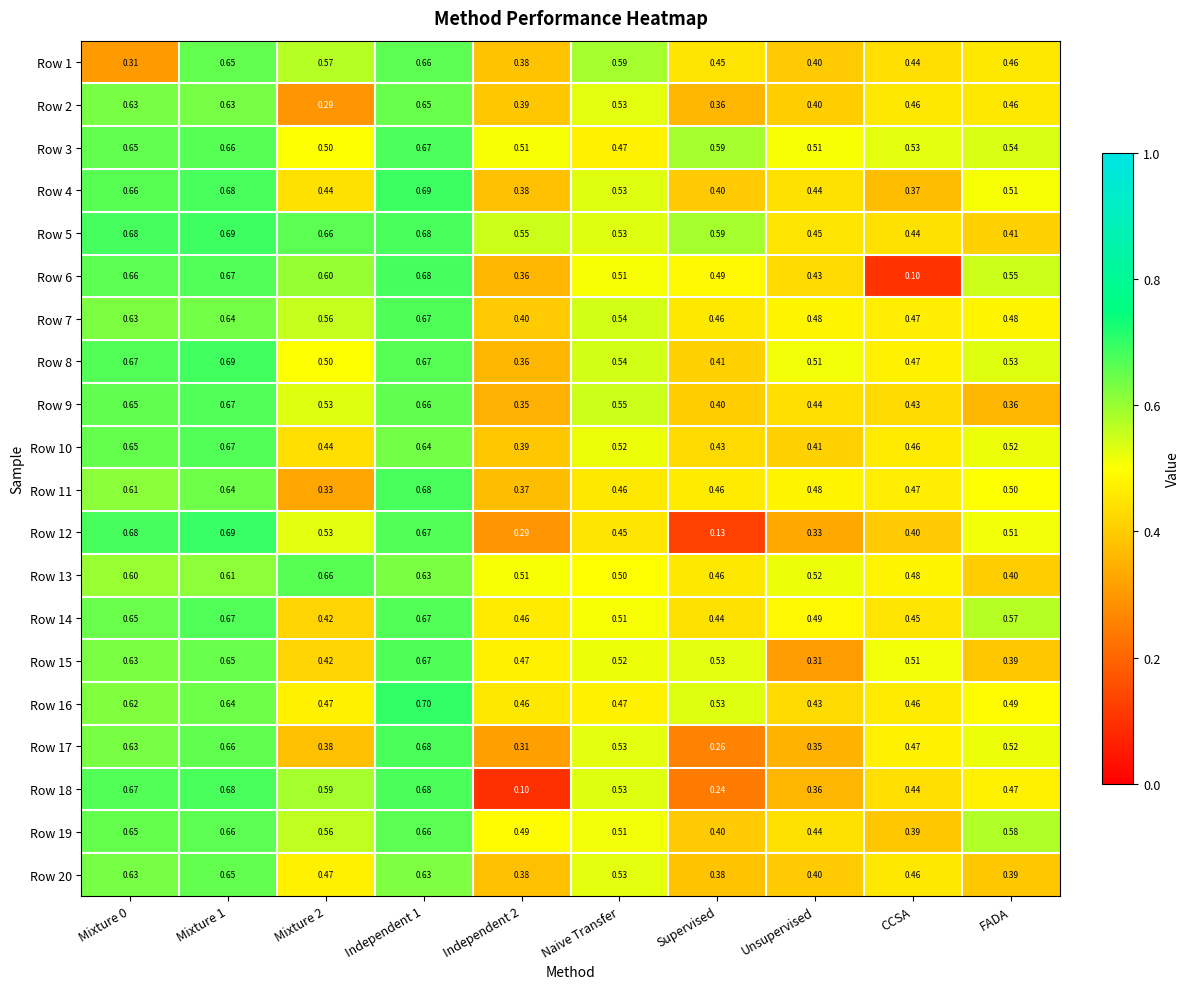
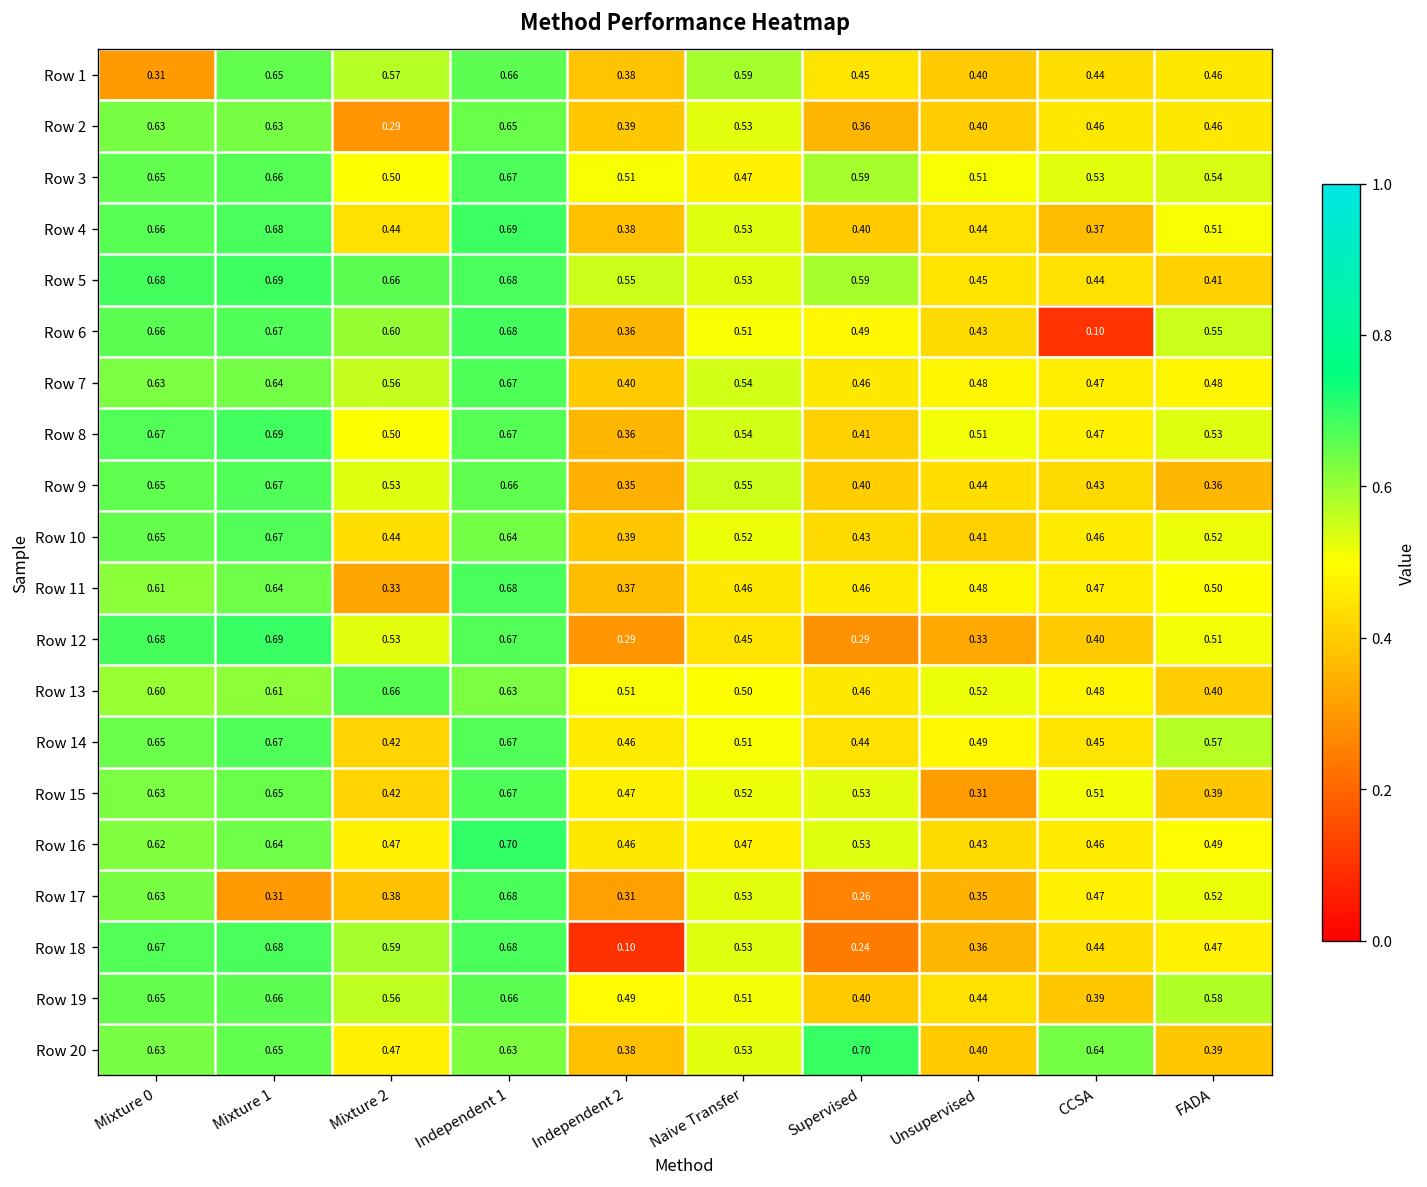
  {
    "Row 1": {
      "Mixture 0": 0.31,
      "Mixture 1": 0.65,
      "Mixture 2": 0.57,
      "Independent 1": 0.66,
      "Independent 2": 0.38,
      "Naive Transfer": 0.59,
      "Supervised": 0.45,
      "Unsupervised": 0.40,
      "CCSA": 0.44,
      "FADA": 0.46
    },
    "Row 2": {
      "Mixture 0": 0.63,
      "Mixture 1": 0.63,
      "Mixture 2": 0.29,
      "Independent 1": 0.65,
      "Independent 2": 0.39,
      "Naive Transfer": 0.53,
      "Supervised": 0.36,
      "Unsupervised": 0.40,
      "CCSA": 0.46,
      "FADA": 0.46
    },
    "Row 3": {
      "Mixture 0": 0.65,
      "Mixture 1": 0.66,
      "Mixture 2": 0.50,
      "Independent 1": 0.67,
      "Independent 2": 0.51,
      "Naive Transfer": 0.47,
      "Supervised": 0.59,
      "Unsupervised": 0.51,
      "CCSA": 0.53,
      "FADA": 0.54
    },
    "Row 4": {
      "Mixture 0": 0.66,
      "Mixture 1": 0.68,
      "Mixture 2": 0.44,
      "Independent 1": 0.69,
      "Independent 2": 0.38,
      "Naive Transfer": 0.53,
      "Supervised": 0.40,
      "Unsupervised": 0.44,
      "CCSA": 0.37,
      "FADA": 0.51
    },
    "Row 5": {
      "Mixture 0": 0.68,
      "Mixture 1": 0.69,
      "Mixture 2": 0.66,
      "Independent 1": 0.68,
      "Independent 2": 0.55,
      "Naive Transfer": 0.53,
      "Supervised": 0.59,
      "Unsupervised": 0.45,
      "CCSA": 0.44,
      "FADA": 0.41
    },
    "Row 6": {
      "Mixture 0": 0.66,
      "Mixture 1": 0.67,
      "Mixture 2": 0.60,
      "Independent 1": 0.68,
      "Independent 2": 0.36,
      "Naive Transfer": 0.51,
      "Supervised": 0.49,
      "Unsupervised": 0.43,
      "CCSA": 0.10,
      "FADA": 0.55
    },
    "Row 7": {
      "Mixture 0": 0.63,
      "Mixture 1": 0.64,
      "Mixture 2": 0.56,
      "Independent 1": 0.67,
      "Independent 2": 0.40,
      "Naive Transfer": 0.54,
      "Supervised": 0.46,
      "Unsupervised": 0.48,
      "CCSA": 0.47,
      "FADA": 0.48
    },
    "Row 8": {
      "Mixture 0": 0.67,
      "Mixture 1": 0.69,
      "Mixture 2": 0.50,
      "Independent 1": 0.67,
      "Independent 2": 0.36,
      "Naive Transfer": 0.54,
      "Supervised": 0.41,
      "Unsupervised": 0.51,
      "CCSA": 0.47,
      "FADA": 0.53
    },
    "Row 9": {
      "Mixture 0": 0.65,
      "Mixture 1": 0.67,
      "Mixture 2": 0.53,
      "Independent 1": 0.66,
      "Independent 2": 0.35,
      "Naive Transfer": 0.55,
      "Supervised": 0.40,
      "Unsupervised": 0.44,
      "CCSA": 0.43,
      "FADA": 0.36
    },
    "Row 10": {
      "Mixture 0": 0.65,
      "Mixture 1": 0.67,
      "Mixture 2": 0.44,
      "Independent 1": 0.64,
      "Independent 2": 0.39,
      "Naive Transfer": 0.52,
      "Supervised": 0.43,
      "Unsupervised": 0.41,
      "CCSA": 0.46,
      "FADA": 0.52
    },
    "Row 11": {
      "Mixture 0": 0.61,
      "Mixture 1": 0.64,
      "Mixture 2": 0.33,
      "Independent 1": 0.68,
      "Independent 2": 0.37,
      "Naive Transfer": 0.46,
      "Supervised": 0.46,
      "Unsupervised": 0.48,
      "CCSA": 0.47,
      "FADA": 0.50
    },
    "Row 12": {
      "Mixture 0": 0.68,
      "Mixture 1": 0.69,
      "Mixture 2": 0.53,
      "Independent 1": 0.67,
      "Independent 2": 0.29,
      "Naive Transfer": 0.45,
-     "Supervised": 0.13,
+     "Supervised": 0.29,
      "Unsupervised": 0.33,
      "CCSA": 0.40,
      "FADA": 0.51
    },
    "Row 13": {
      "Mixture 0": 0.60,
      "Mixture 1": 0.61,
      "Mixture 2": 0.66,
      "Independent 1": 0.63,
      "Independent 2": 0.51,
      "Naive Transfer": 0.50,
      "Supervised": 0.46,
      "Unsupervised": 0.52,
      "CCSA": 0.48,
      "FADA": 0.40
    },
    "Row 14": {
      "Mixture 0": 0.65,
      "Mixture 1": 0.67,
      "Mixture 2": 0.42,
      "Independent 1": 0.67,
      "Independent 2": 0.46,
      "Naive Transfer": 0.51,
      "Supervised": 0.44,
      "Unsupervised": 0.49,
      "CCSA": 0.45,
      "FADA": 0.57
    },
    "Row 15": {
      "Mixture 0": 0.63,
      "Mixture 1": 0.65,
      "Mixture 2": 0.42,
      "Independent 1": 0.67,
      "Independent 2": 0.47,
      "Naive Transfer": 0.52,
      "Supervised": 0.53,
      "Unsupervised": 0.31,
      "CCSA": 0.51,
      "FADA": 0.39
    },
    "Row 16": {
      "Mixture 0": 0.62,
      "Mixture 1": 0.64,
      "Mixture 2": 0.47,
      "Independent 1": 0.70,
      "Independent 2": 0.46,
      "Naive Transfer": 0.47,
      "Supervised": 0.53,
      "Unsupervised": 0.43,
      "CCSA": 0.46,
      "FADA": 0.49
    },
    "Row 17": {
      "Mixture 0": 0.63,
-     "Mixture 1": 0.66,
+     "Mixture 1": 0.31,
      "Mixture 2": 0.38,
      "Independent 1": 0.68,
      "Independent 2": 0.31,
      "Naive Transfer": 0.53,
      "Supervised": 0.26,
      "Unsupervised": 0.35,
      "CCSA": 0.47,
      "FADA": 0.52
    },
    "Row 18": {
      "Mixture 0": 0.67,
      "Mixture 1": 0.68,
      "Mixture 2": 0.59,
      "Independent 1": 0.68,
      "Independent 2": 0.10,
      "Naive Transfer": 0.53,
      "Supervised": 0.24,
      "Unsupervised": 0.36,
      "CCSA": 0.44,
      "FADA": 0.47
    },
    "Row 19": {
      "Mixture 0": 0.65,
      "Mixture 1": 0.66,
      "Mixture 2": 0.56,
      "Independent 1": 0.66,
      "Independent 2": 0.49,
      "Naive Transfer": 0.51,
      "Supervised": 0.40,
      "Unsupervised": 0.44,
      "CCSA": 0.39,
      "FADA": 0.58
    },
    "Row 20": {
      "Mixture 0": 0.63,
      "Mixture 1": 0.65,
      "Mixture 2": 0.47,
      "Independent 1": 0.63,
      "Independent 2": 0.38,
      "Naive Transfer": 0.53,
-     "Supervised": 0.38,
+     "Supervised": 0.70,
      "Unsupervised": 0.40,
-     "CCSA": 0.46,
+     "CCSA": 0.64,
      "FADA": 0.39
    }
  }
